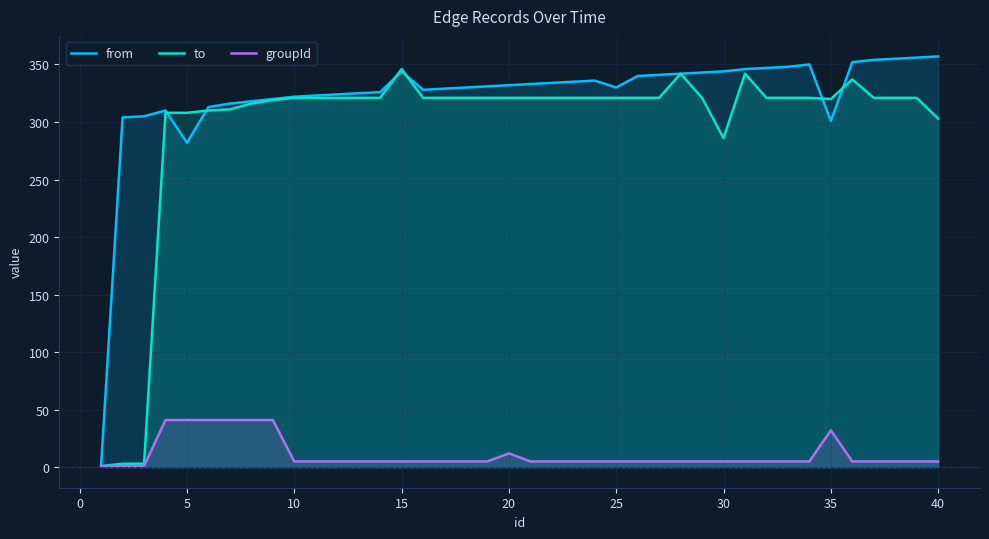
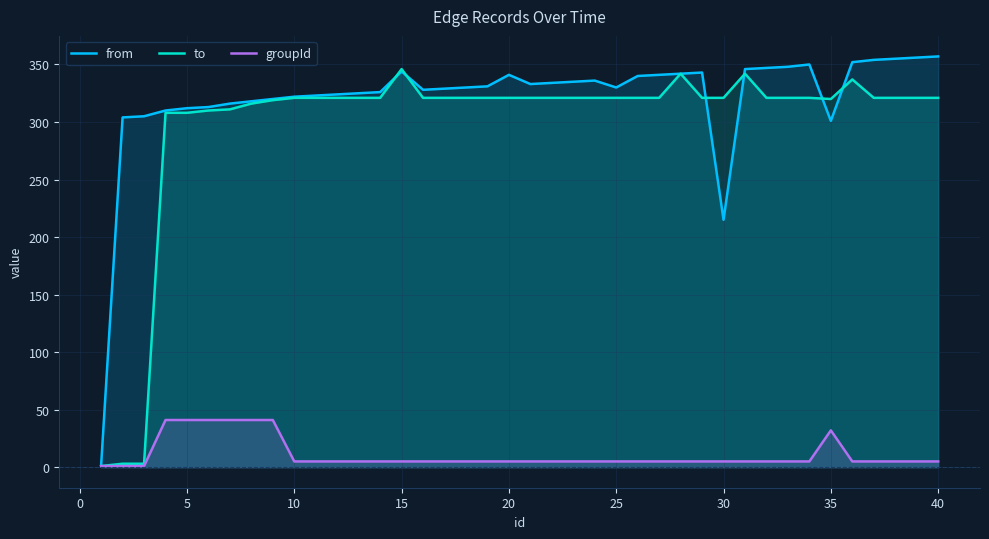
  {
    "from": {
-     "5": 282,
-     "20": 332,
+     "5": 312,
+     "20": 341,
      "25": 330,
-     "30": 344,
+     "30": 215,
      "35": 301,
      "40": 357
    },
    "to": {
      "5": 308,
      "20": 321,
      "25": 321,
-     "30": 286,
+     "30": 321,
      "35": 320,
-     "40": 303
+     "40": 321
    },
    "groupId": {
      "5": 41,
      "10": 5,
      "15": 5,
-     "20": 12,
+     "20": 5,
      "25": 5,
      "30": 5,
      "35": 32,
      "40": 5
    }
  }
